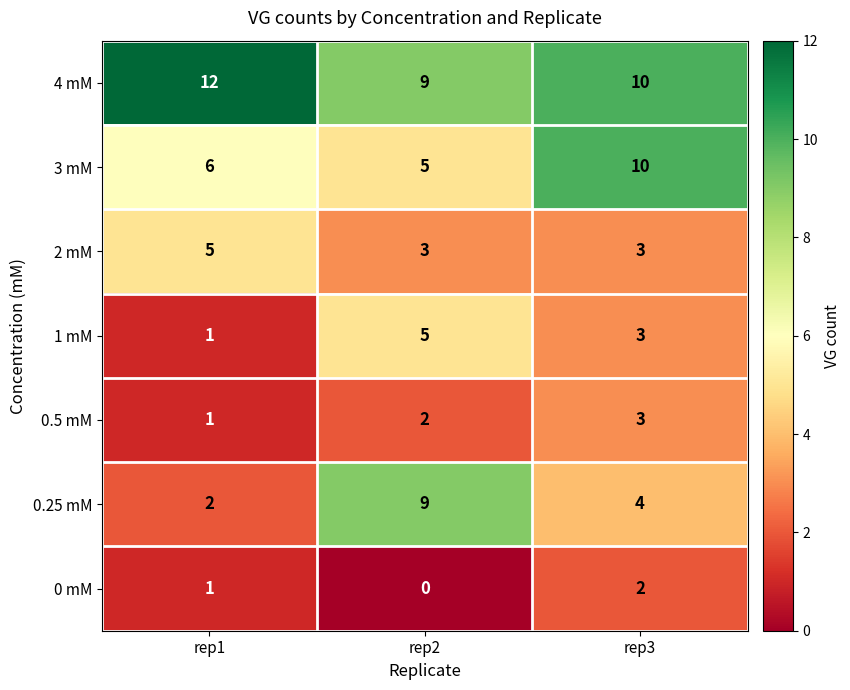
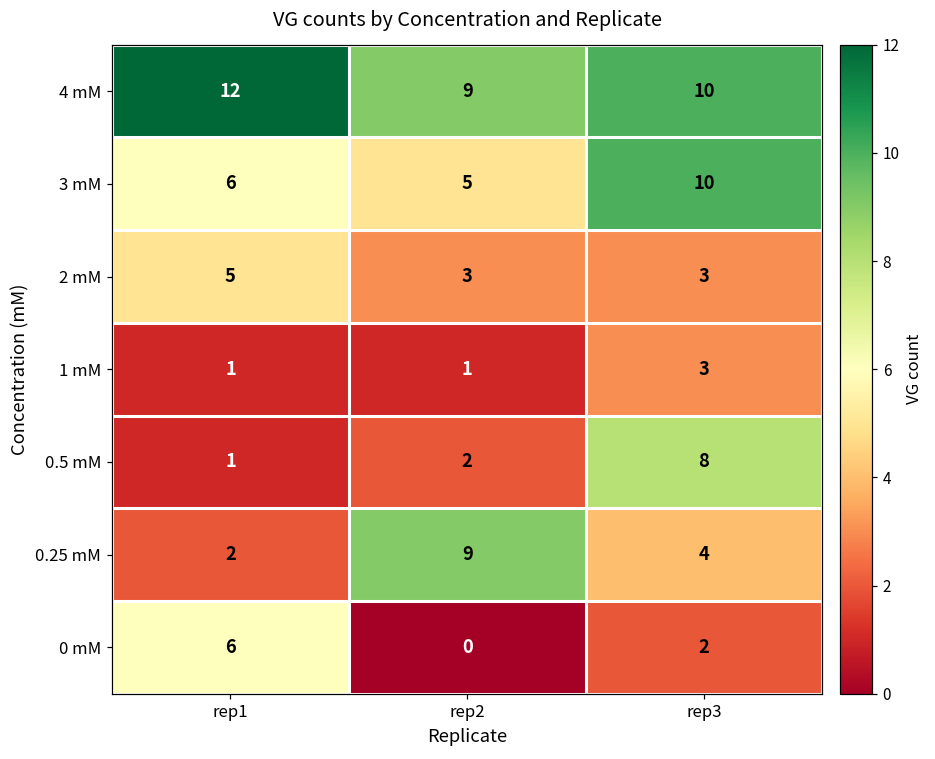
  {
    "4 mM": {
      "rep1": 12,
      "rep2": 9,
      "rep3": 10
    },
    "3 mM": {
      "rep1": 6,
      "rep2": 5,
      "rep3": 10
    },
    "2 mM": {
      "rep1": 5,
      "rep2": 3,
      "rep3": 3
    },
    "1 mM": {
      "rep1": 1,
-     "rep2": 5,
+     "rep2": 1,
      "rep3": 3
    },
    "0.5 mM": {
      "rep1": 1,
      "rep2": 2,
-     "rep3": 3
+     "rep3": 8
    },
    "0.25 mM": {
      "rep1": 2,
      "rep2": 9,
      "rep3": 4
    },
    "0 mM": {
-     "rep1": 1,
+     "rep1": 6,
      "rep2": 0,
      "rep3": 2
    }
  }
